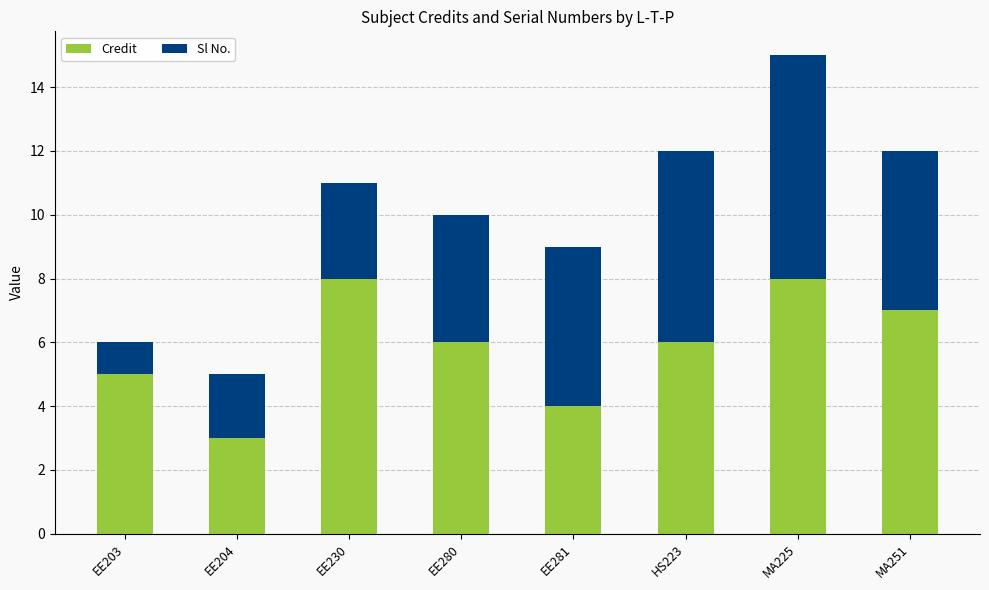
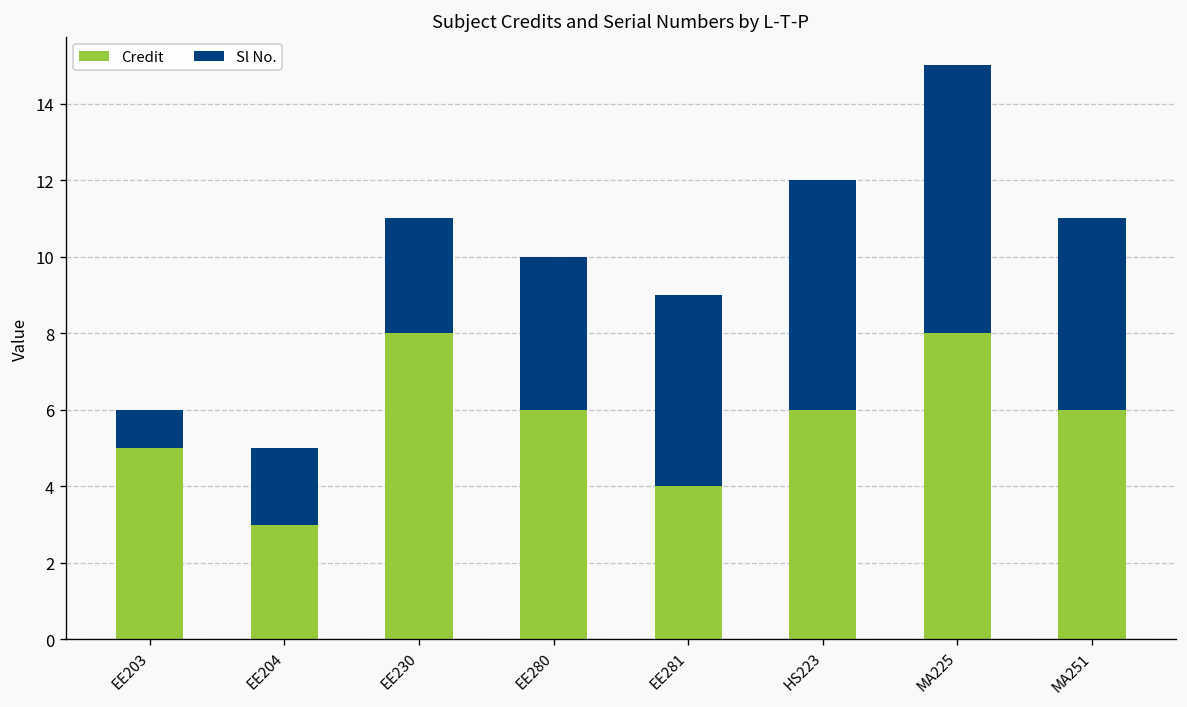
  {
    "Credit": {
      "EE203": 5,
      "EE204": 3,
      "EE230": 8,
      "EE280": 6,
      "EE281": 4,
      "HS223": 6,
      "MA225": 8,
-     "MA251": 7
+     "MA251": 6
    },
    "Sl No.": {
      "EE203": 1,
      "EE204": 2,
      "EE230": 3,
      "EE280": 4,
      "EE281": 5,
      "HS223": 6,
      "MA225": 7,
      "MA251": 5
    }
  }
